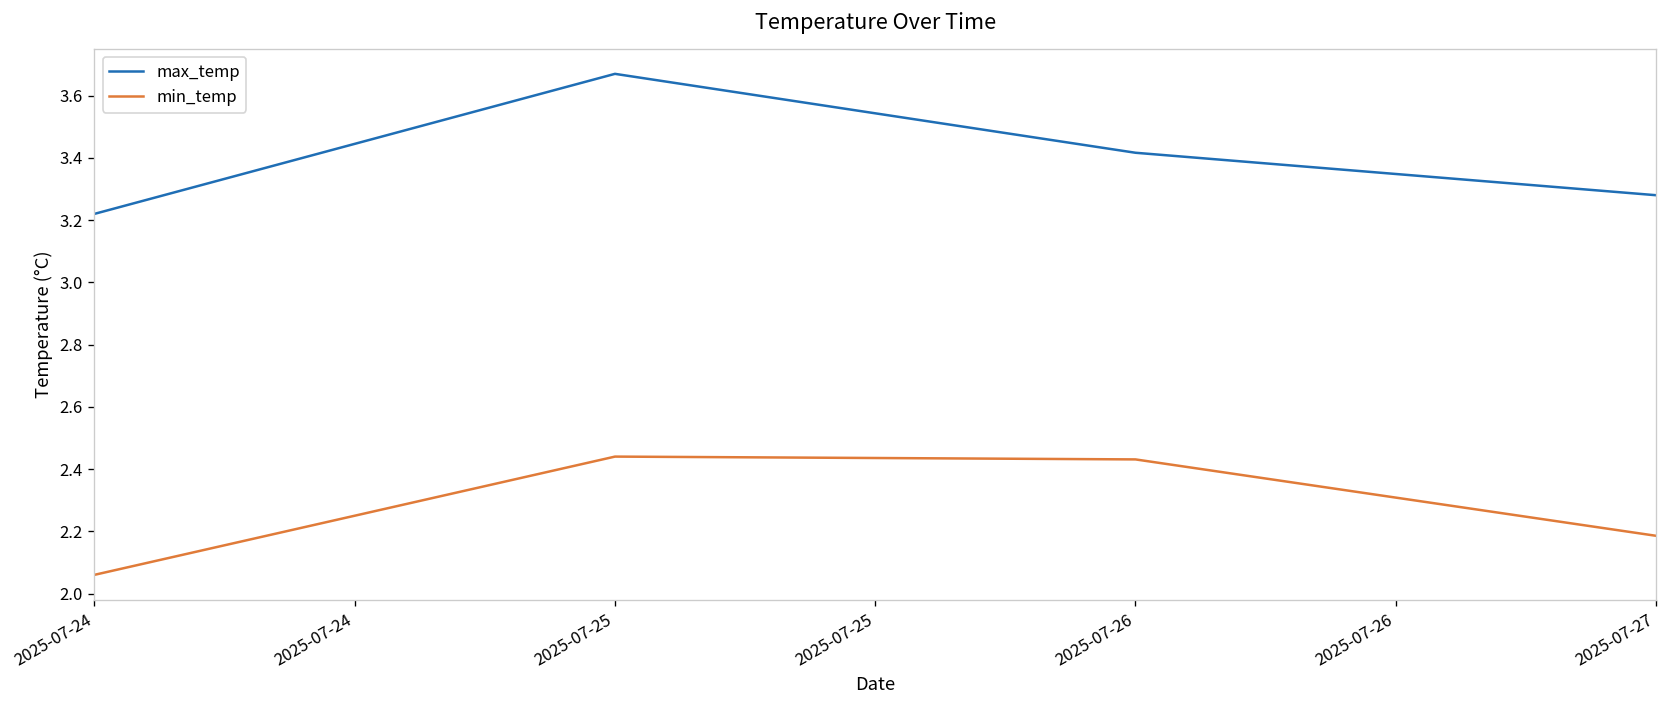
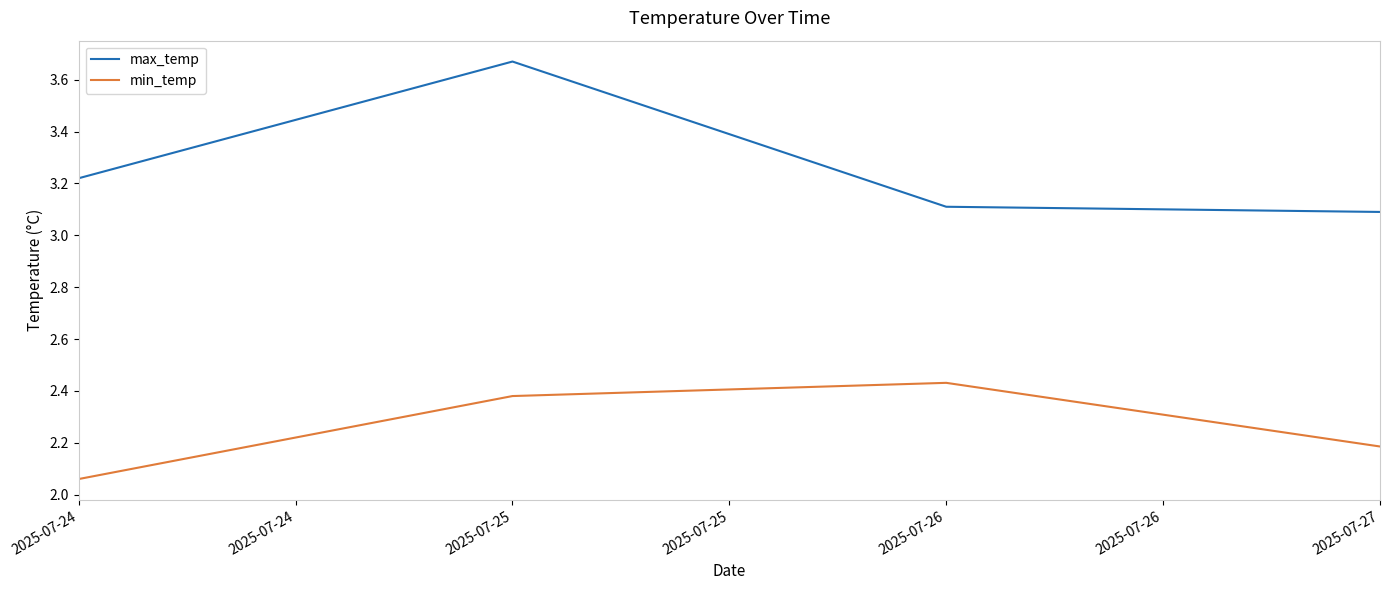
  {
    "max_temp": {
      "2025-07-24": 3.22,
      "2025-07-25": 3.67,
-     "2025-07-26": 3.42,
-     "2025-07-27": 3.28
+     "2025-07-26": 3.11,
+     "2025-07-27": 3.09
    },
    "min_temp": {
      "2025-07-24": 2.06,
-     "2025-07-25": 2.44,
+     "2025-07-25": 2.38,
      "2025-07-26": 2.43,
      "2025-07-27": 2.19
    }
  }
